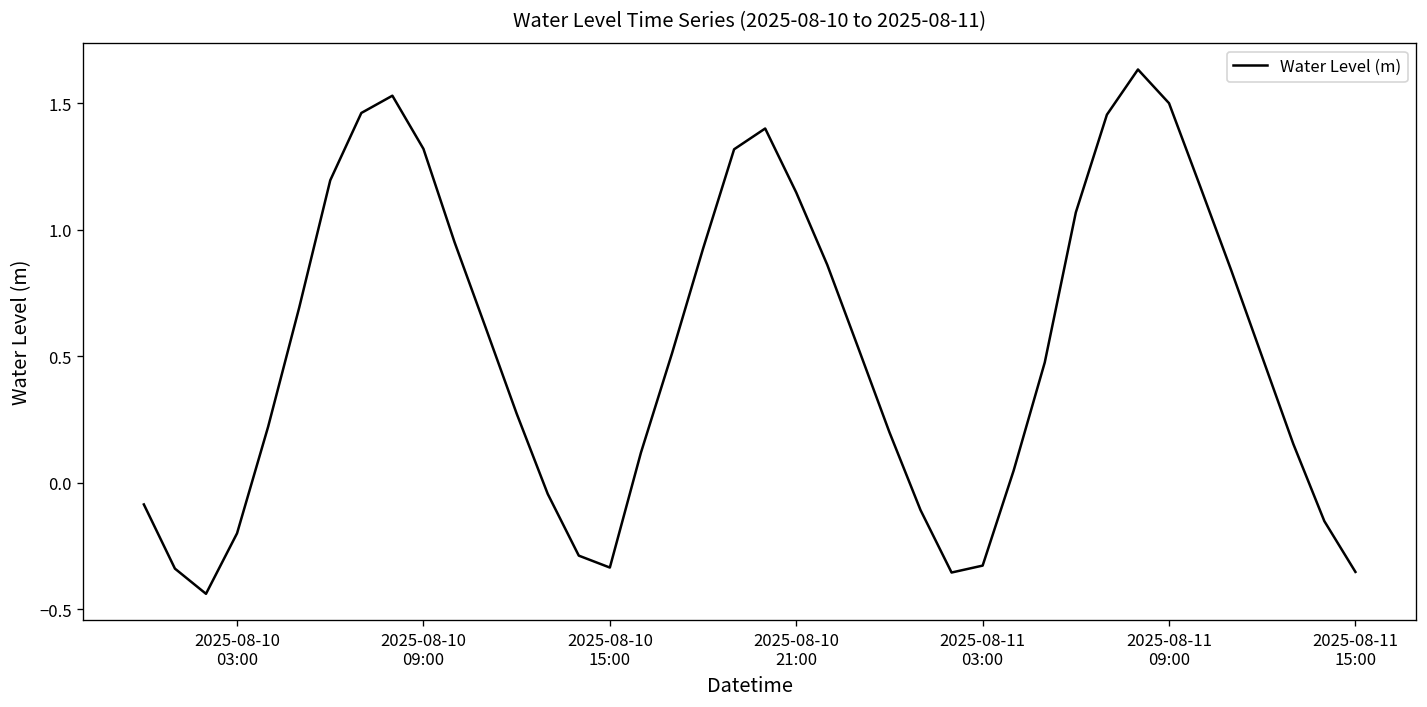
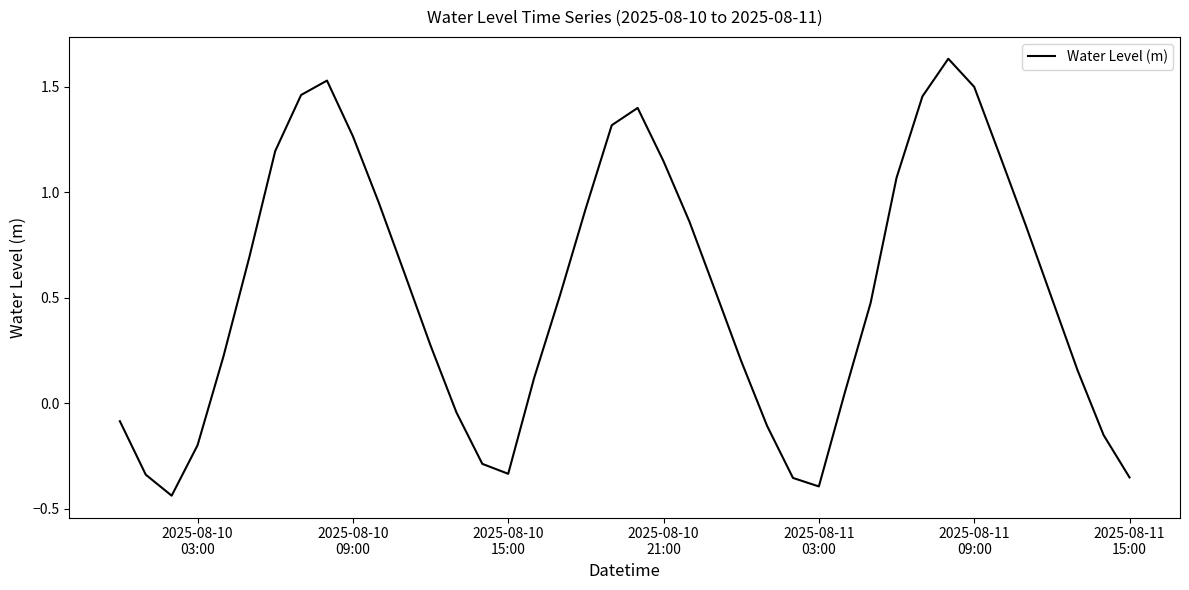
  {
    "2025-08-10 03:00": -0.20,
-   "2025-08-10 09:00": 1.32,
+   "2025-08-10 09:00": 1.27,
    "2025-08-10 15:00": -0.34,
    "2025-08-10 21:00": 1.15,
-   "2025-08-11 03:00": -0.33,
+   "2025-08-11 03:00": -0.40,
    "2025-08-11 09:00": 1.50,
    "2025-08-11 15:00": -0.35
  }
